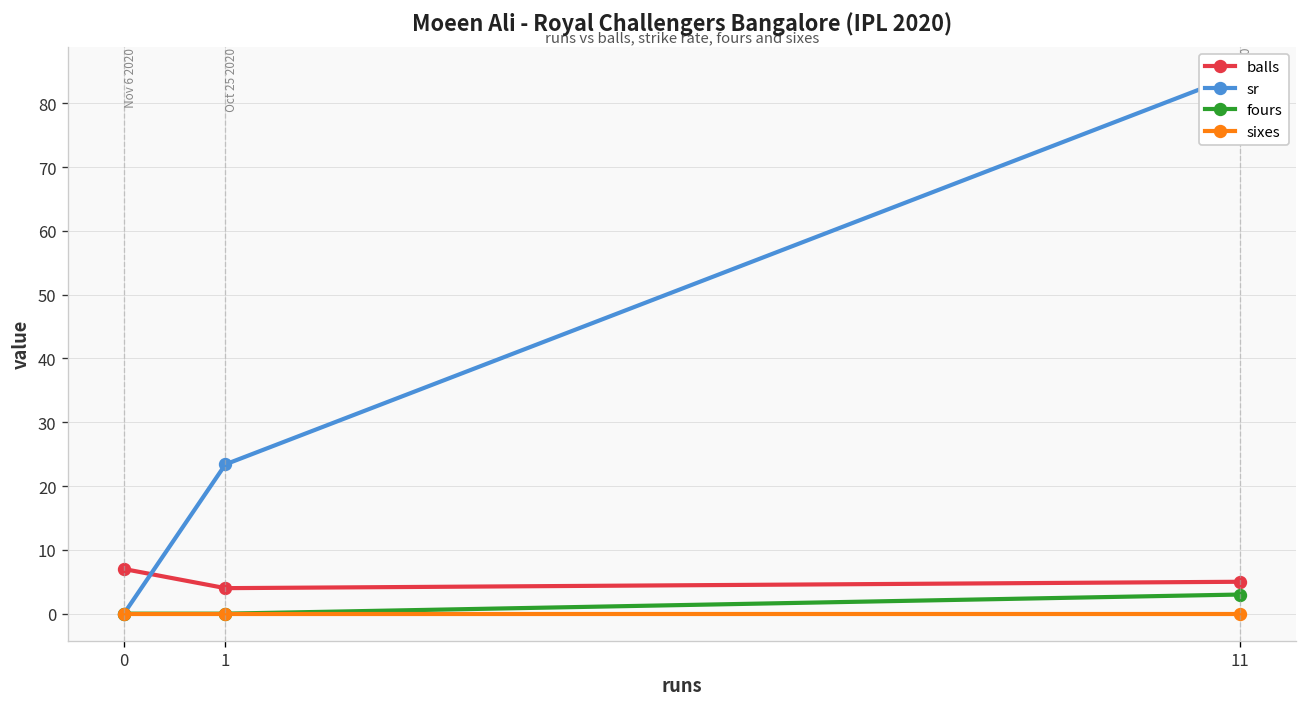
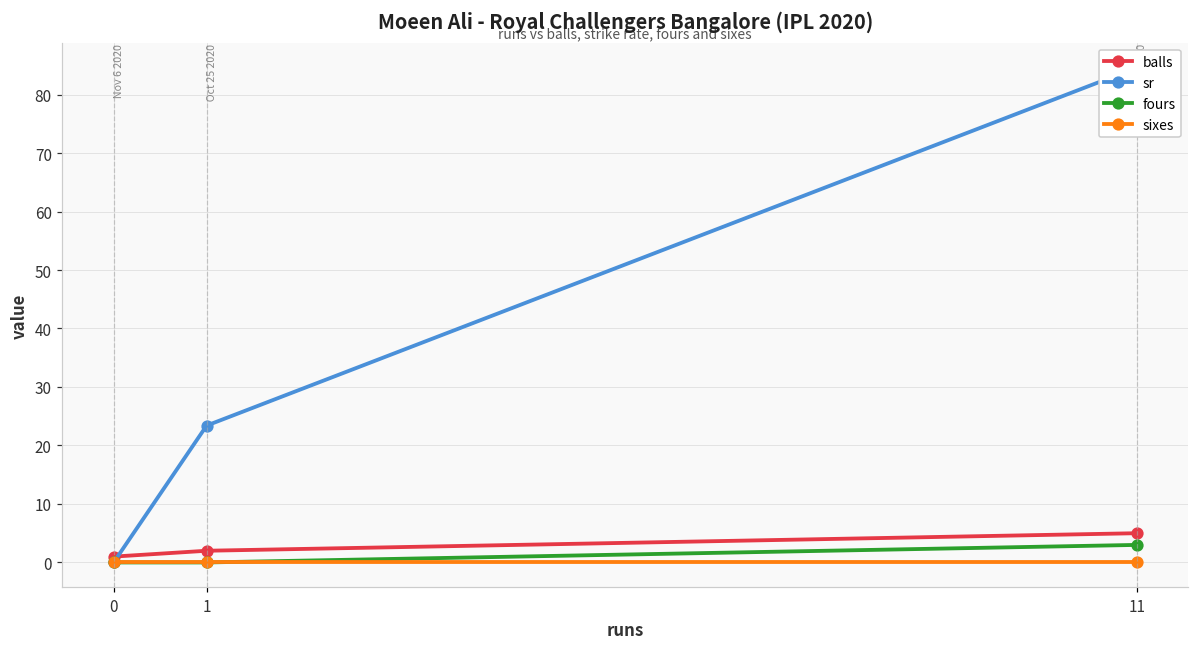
  {
    "balls": {
-     "0": 7,
-     "1": 4,
+     "0": 1,
+     "1": 2,
      "11": 5
    },
    "sr": {
      "1": 23
    },
    "fours": {
      "11": 3
    },
    "sixes": {
      "11": 0
    }
  }
